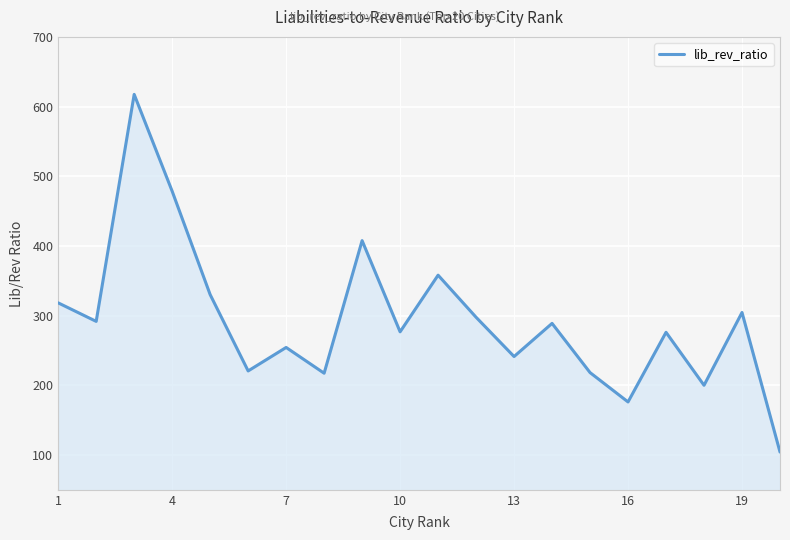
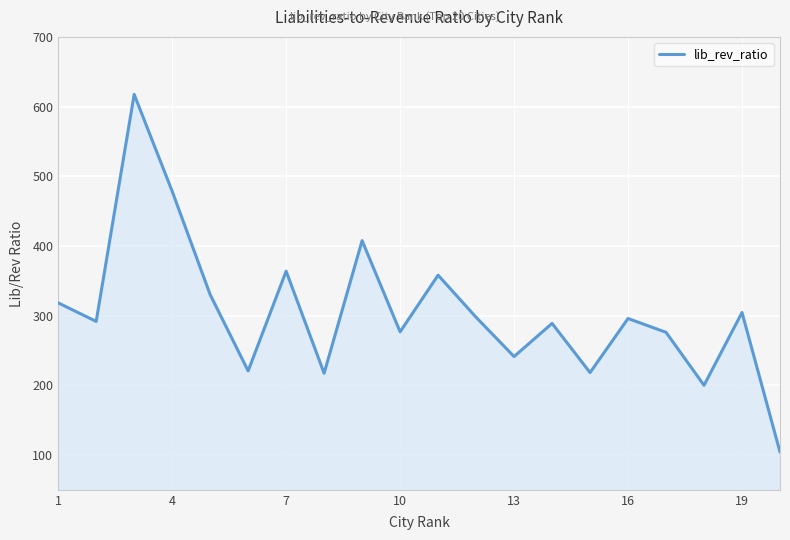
  {
    "1": 320,
    "4": 480,
-   "7": 250,
+   "7": 360,
    "10": 280,
    "13": 240,
-   "16": 180,
+   "16": 300,
    "19": 300
  }
